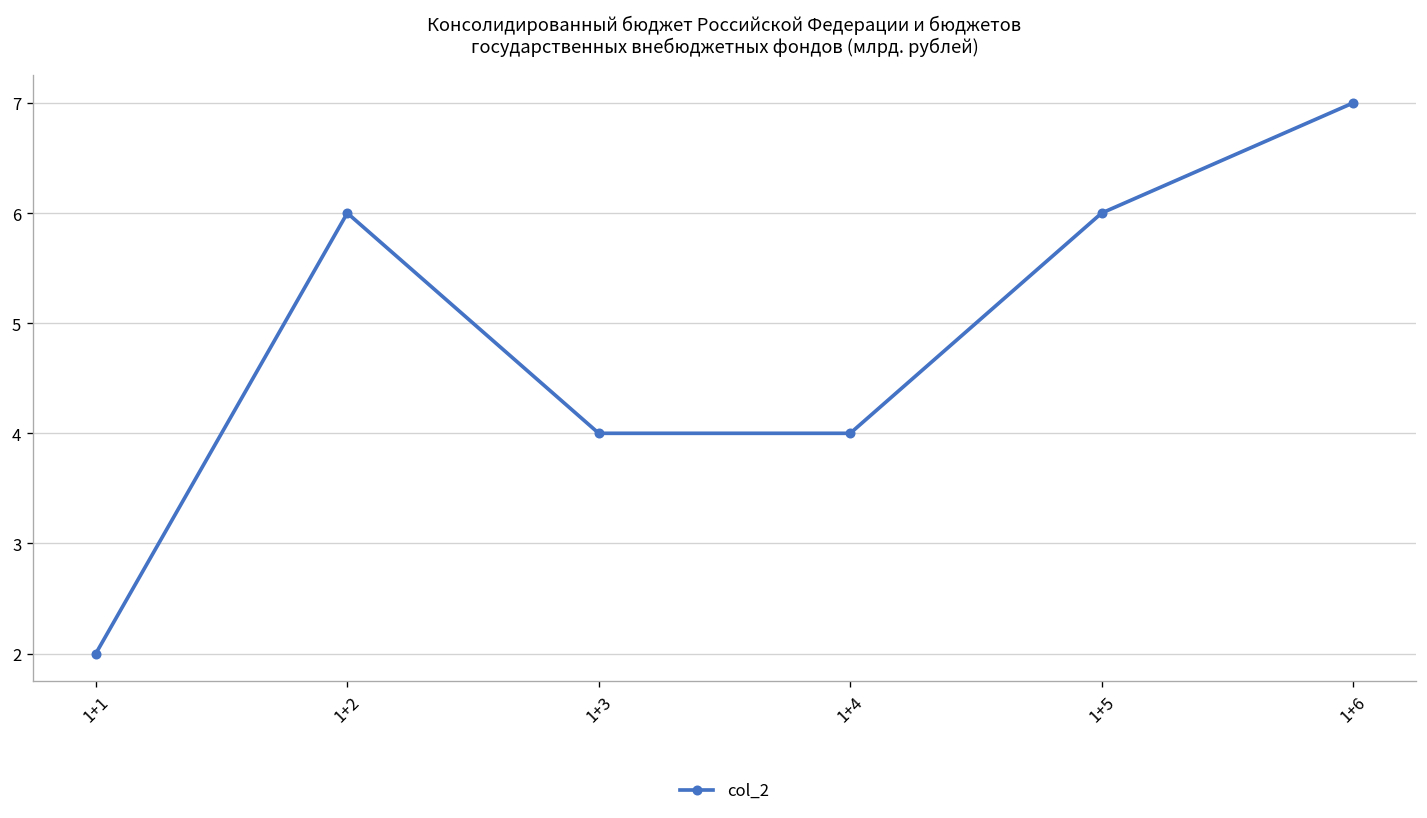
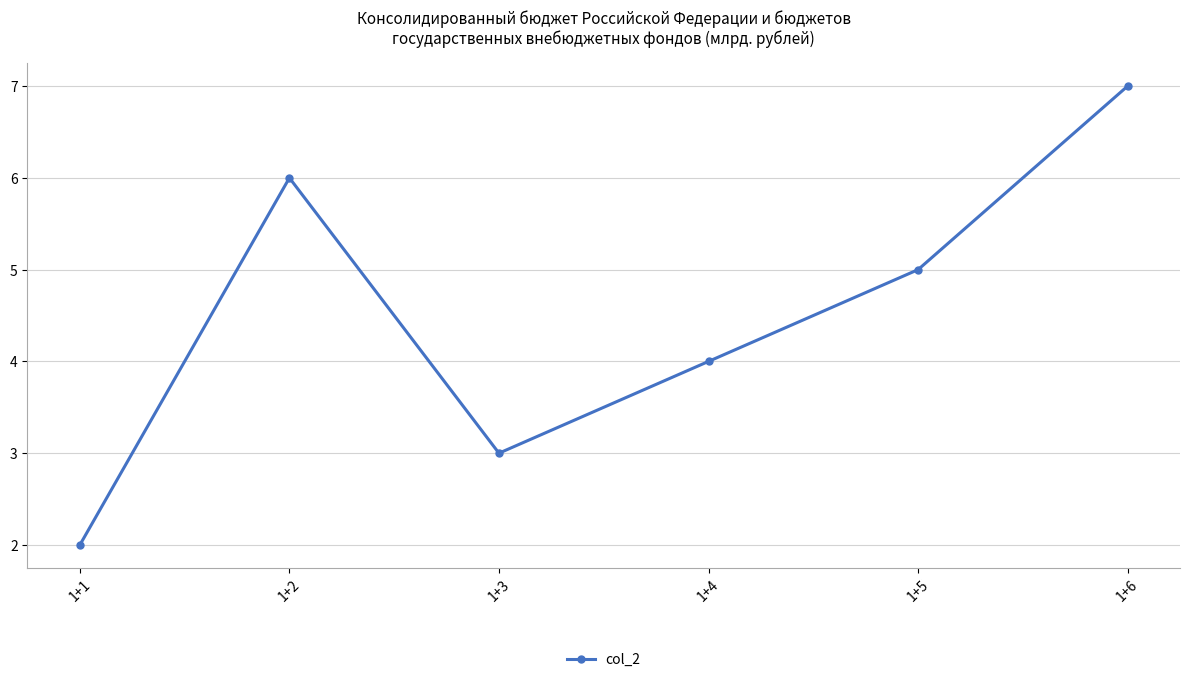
  {
    "1+1": 2,
    "1+2": 6,
-   "1+3": 4,
+   "1+3": 3,
    "1+4": 4,
-   "1+5": 6,
+   "1+5": 5,
    "1+6": 7
  }
